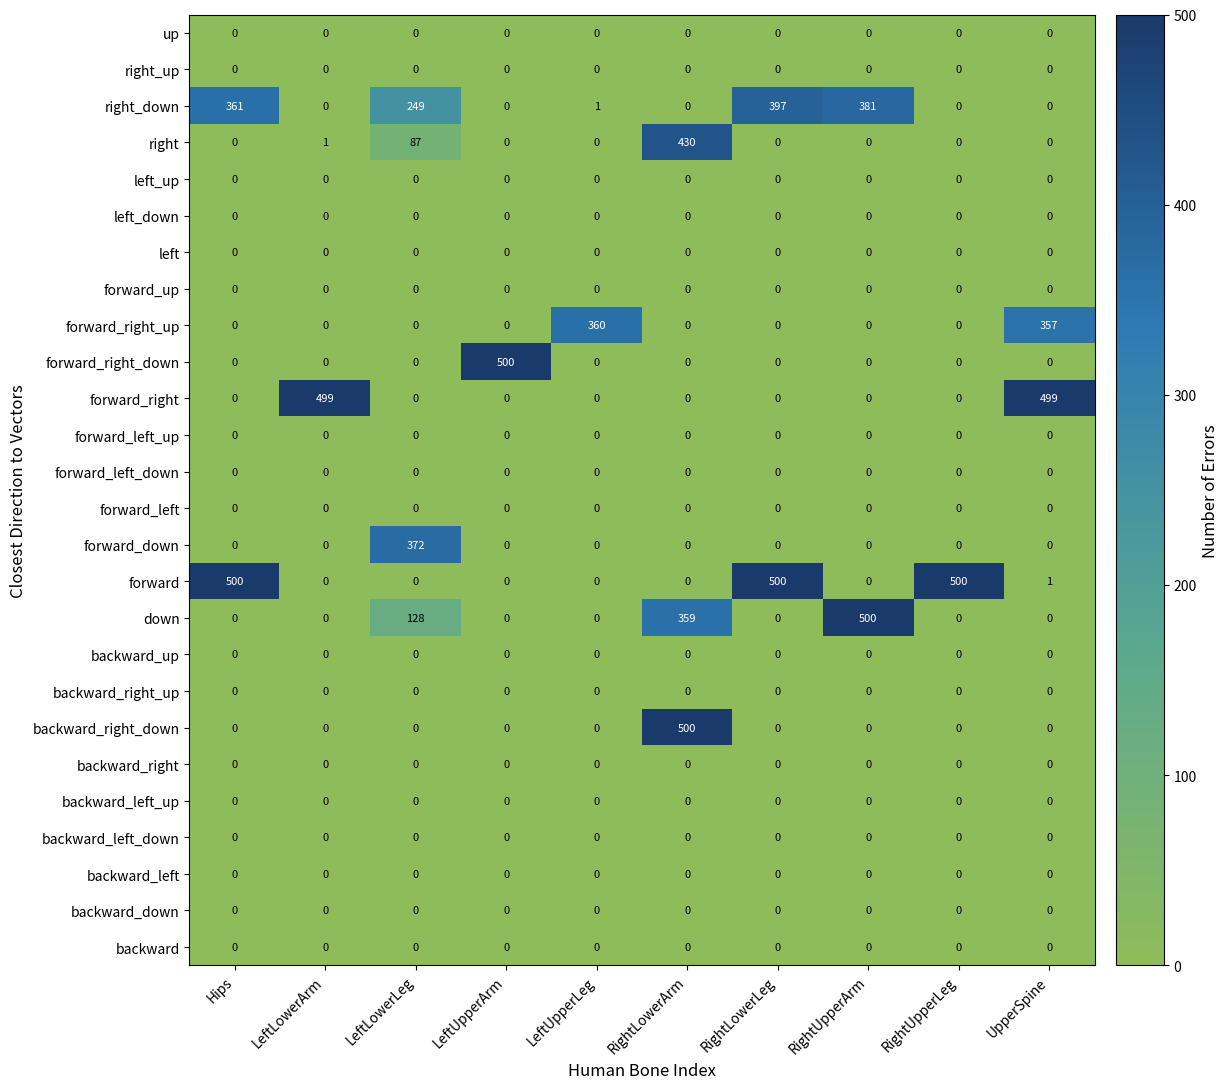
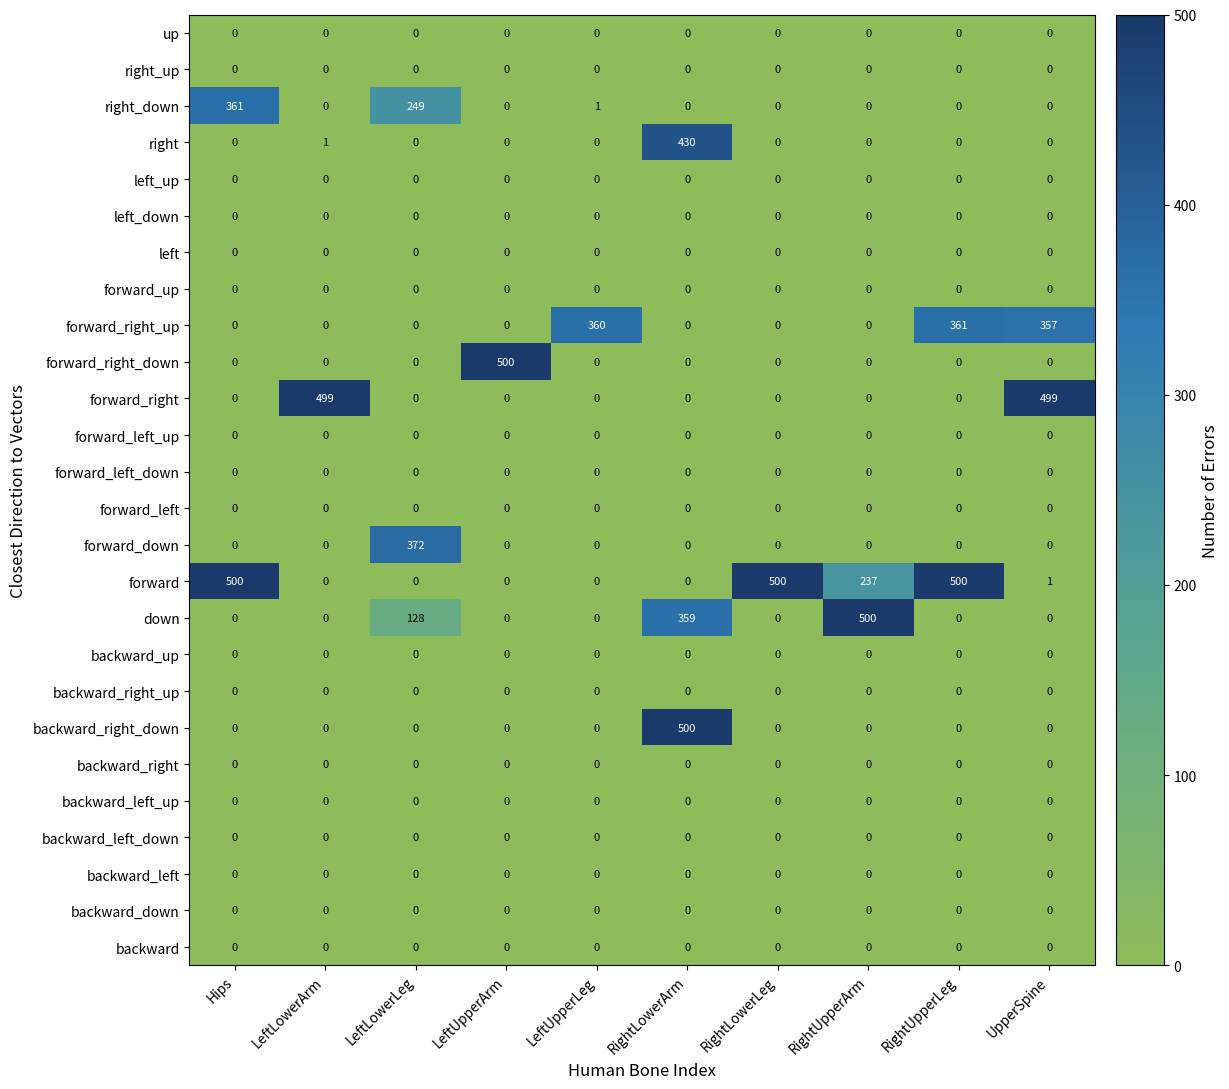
  {
    "right_down": {
      "Hips": 361,
      "LeftLowerArm": 0,
      "LeftLowerLeg": 249,
      "LeftUpperArm": 0,
      "LeftUpperLeg": 1,
      "RightLowerArm": 0,
-     "RightLowerLeg": 397,
-     "RightUpperArm": 381,
+     "RightLowerLeg": 0,
+     "RightUpperArm": 0,
      "RightUpperLeg": 0,
      "UpperSpine": 0
    },
    "right": {
      "Hips": 0,
      "LeftLowerArm": 1,
-     "LeftLowerLeg": 87,
+     "LeftLowerLeg": 0,
      "LeftUpperArm": 0,
      "LeftUpperLeg": 0,
      "RightLowerArm": 430,
      "RightLowerLeg": 0,
      "RightUpperArm": 0,
      "RightUpperLeg": 0,
      "UpperSpine": 0
    },
    "forward_right_up": {
      "Hips": 0,
      "LeftLowerArm": 0,
      "LeftLowerLeg": 0,
      "LeftUpperArm": 0,
      "LeftUpperLeg": 360,
      "RightLowerArm": 0,
      "RightLowerLeg": 0,
      "RightUpperArm": 0,
-     "RightUpperLeg": 0,
+     "RightUpperLeg": 361,
      "UpperSpine": 357
    },
    "forward": {
      "Hips": 500,
      "LeftLowerArm": 0,
      "LeftLowerLeg": 0,
      "LeftUpperArm": 0,
      "LeftUpperLeg": 0,
      "RightLowerArm": 0,
      "RightLowerLeg": 500,
-     "RightUpperArm": 0,
+     "RightUpperArm": 237,
      "RightUpperLeg": 500,
      "UpperSpine": 1
    }
  }
